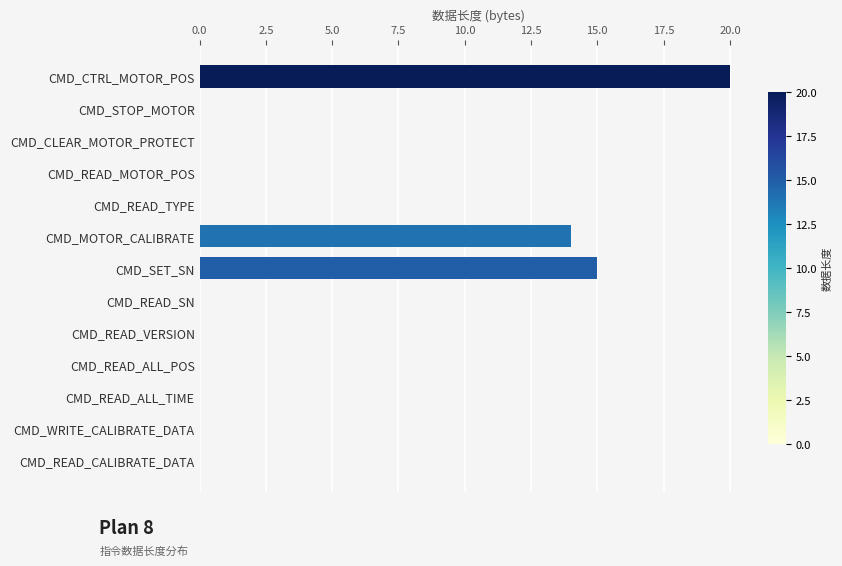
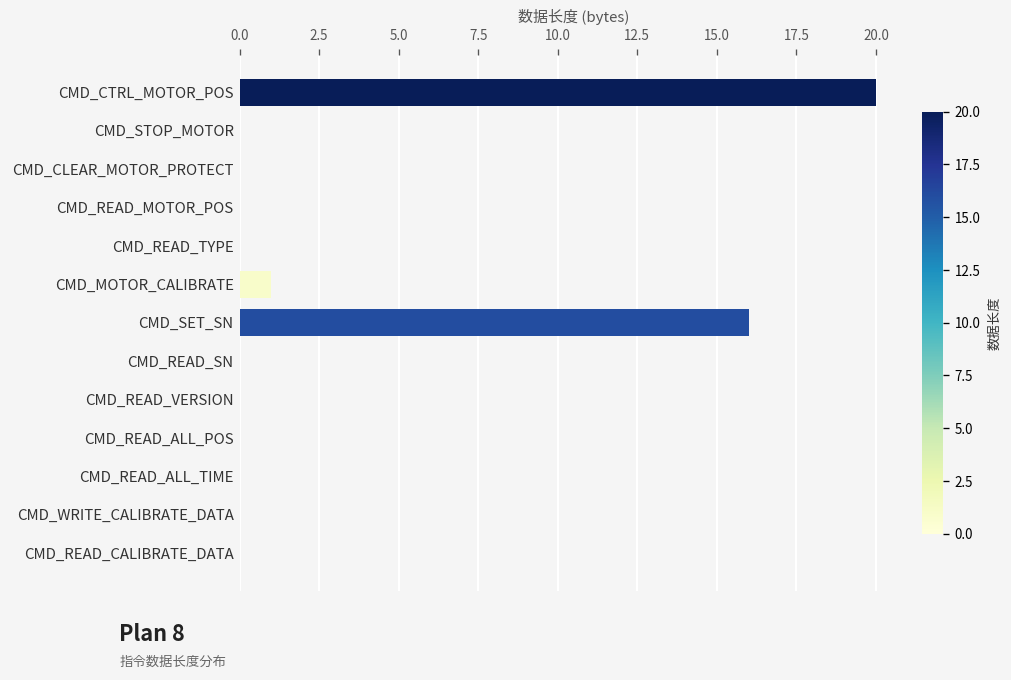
  {
    "CMD_CTRL_MOTOR_POS": 20,
    "CMD_STOP_MOTOR": 0,
    "CMD_CLEAR_MOTOR_PROTECT": 0,
    "CMD_READ_MOTOR_POS": 0,
    "CMD_READ_TYPE": 0,
-   "CMD_MOTOR_CALIBRATE": 14,
-   "CMD_SET_SN": 15,
+   "CMD_MOTOR_CALIBRATE": 1,
+   "CMD_SET_SN": 16,
    "CMD_READ_SN": 0,
    "CMD_READ_VERSION": 0,
    "CMD_READ_ALL_POS": 0,
    "CMD_READ_ALL_TIME": 0,
    "CMD_WRITE_CALIBRATE_DATA": 0,
    "CMD_READ_CALIBRATE_DATA": 0
  }
